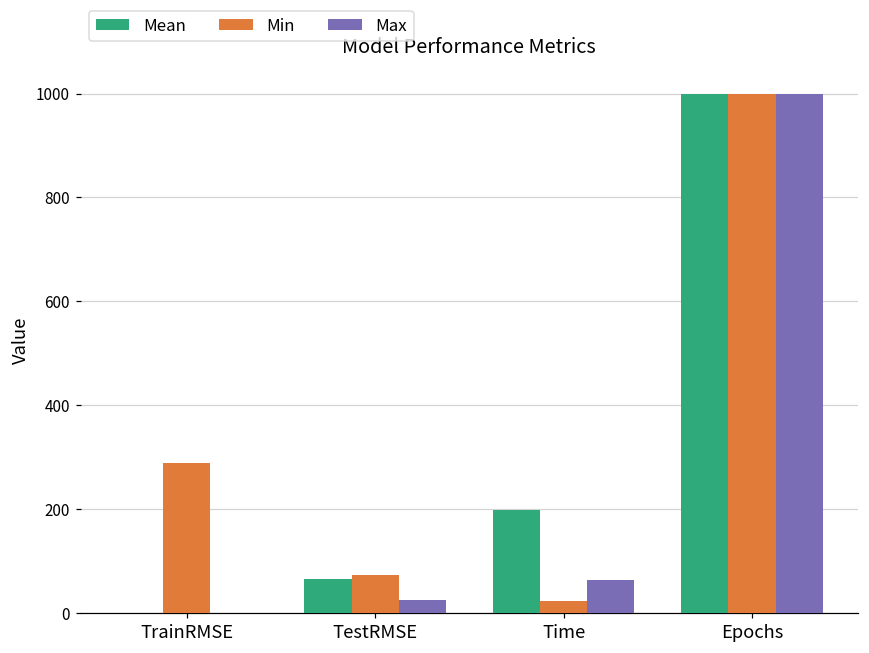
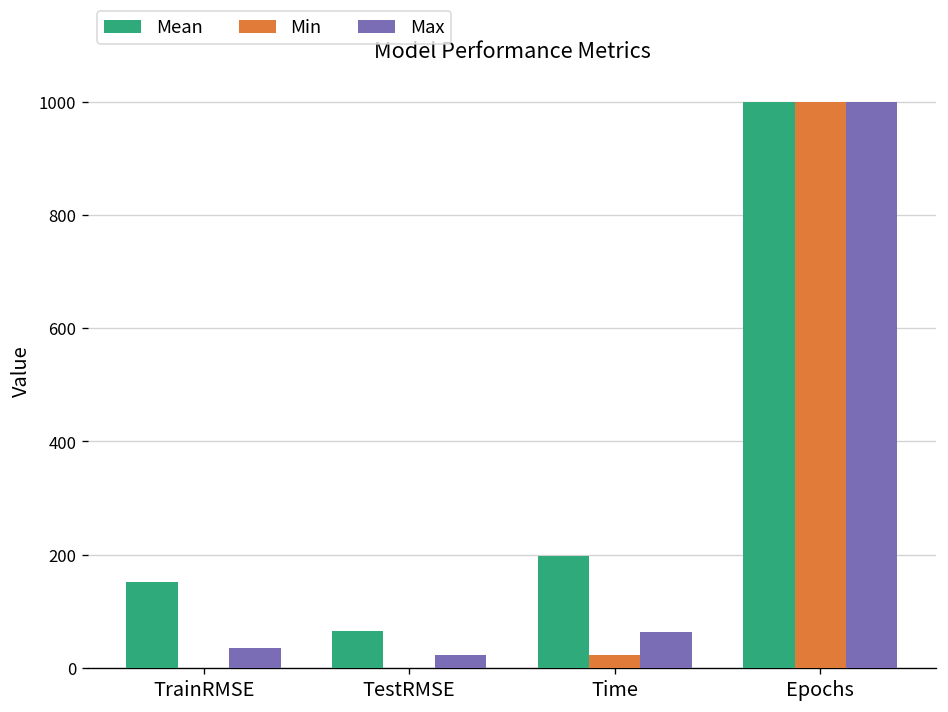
  {
    "Mean": {
-     "TrainRMSE": 0,
+     "TrainRMSE": 150,
      "TestRMSE": 60,
      "Time": 200,
      "Epochs": 1000
    },
    "Min": {
-     "TrainRMSE": 290,
-     "TestRMSE": 70,
+     "TrainRMSE": 0,
+     "TestRMSE": 0,
      "Time": 20,
      "Epochs": 1000
    },
    "Max": {
-     "TrainRMSE": 0,
+     "TrainRMSE": 40,
      "TestRMSE": 20,
      "Time": 60,
      "Epochs": 1000
    }
  }
